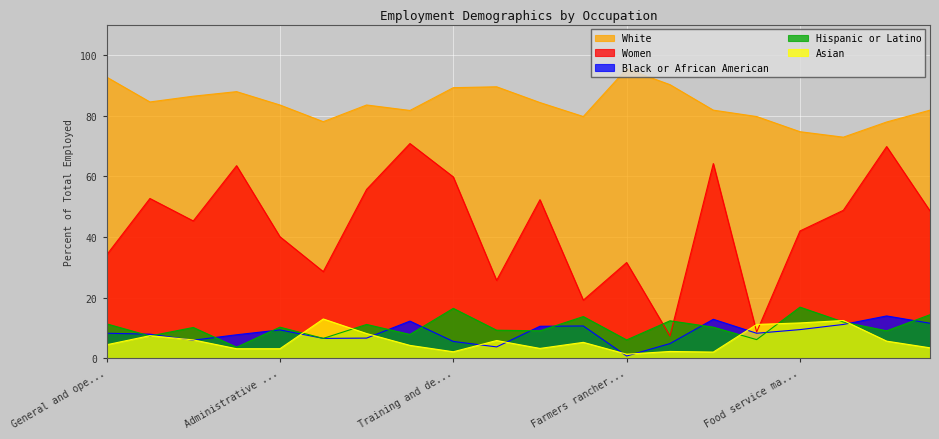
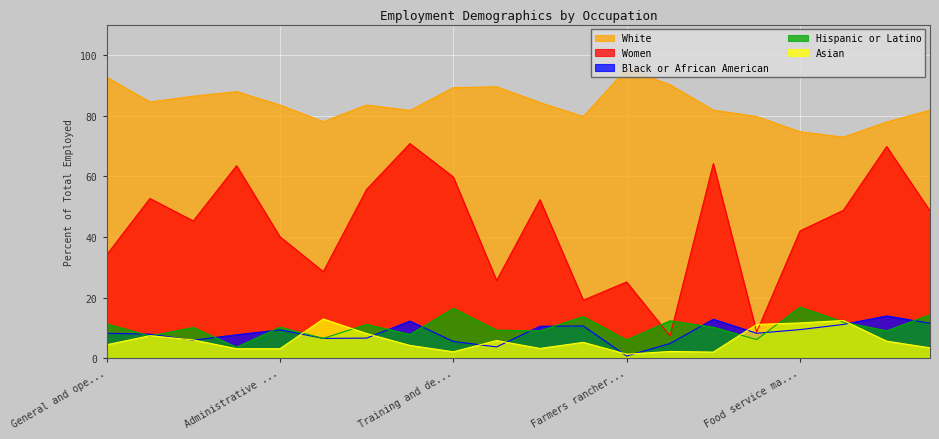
  {
    "White": {
      "General and ope...": 93,
      "Administrative ...": 84,
      "Training and de...": 89,
      "Food service ma...": 75
    },
    "Women": {
      "General and ope...": 34,
      "Administrative ...": 40,
      "Training and de...": 60,
-     "Farmers rancher...": 32,
+     "Farmers rancher...": 25,
      "Food service ma...": 42
    },
    "Black or African American": {
      "General and ope...": 8,
      "Administrative ...": 9,
      "Training and de...": 6,
      "Food service ma...": 10
    },
    "Hispanic or Latino": {
      "General and ope...": 11,
      "Administrative ...": 10,
      "Training and de...": 17,
      "Farmers rancher...": 6,
      "Food service ma...": 17
    },
    "Asian": {
      "General and ope...": 5,
      "Administrative ...": 3,
      "Training and de...": 2,
      "Food service ma...": 12
    }
  }
